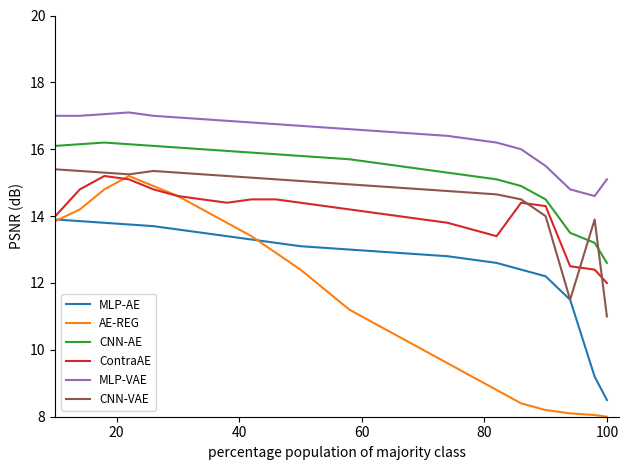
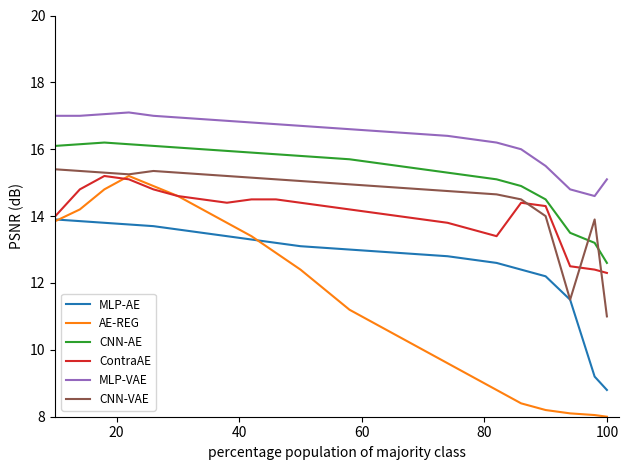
  {
    "MLP-AE": {
-     "100": 8.5
+     "100": 8.8
    },
    "AE-REG": {
      "100": 8.0
    },
    "CNN-AE": {
      "100": 12.6
    },
    "ContraAE": {
-     "100": 12.0
+     "100": 12.3
    },
    "MLP-VAE": {
      "100": 15.1
    },
    "CNN-VAE": {
      "100": 11.0
    }
  }
